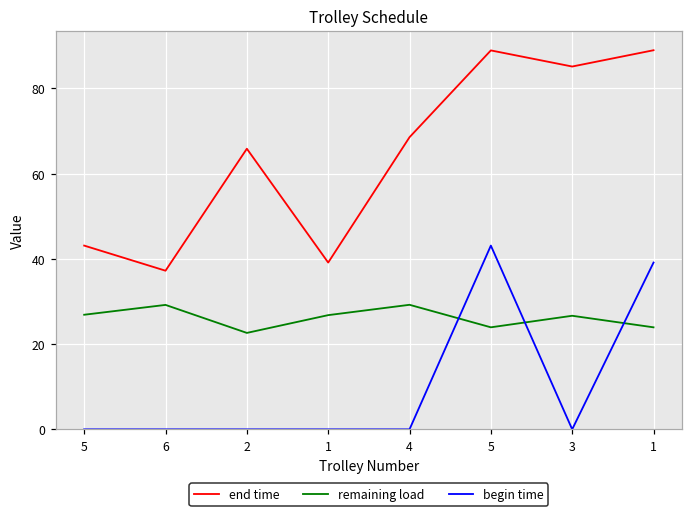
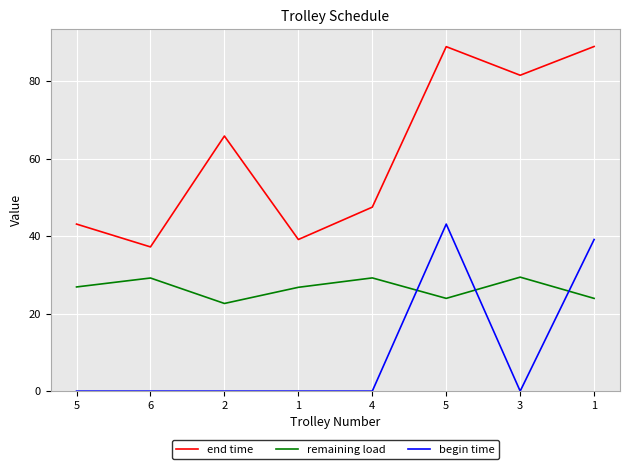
  {
    "end time": {
      "6": 37,
      "2": 66,
-     "4": 69,
-     "3": 85
+     "4": 47,
+     "3": 82
    },
    "remaining load": {
      "6": 29,
      "2": 23,
      "4": 29,
-     "3": 27
+     "3": 29
    },
    "begin time": {
      "6": 0,
      "2": 0,
      "4": 0,
      "3": 0
    }
  }
